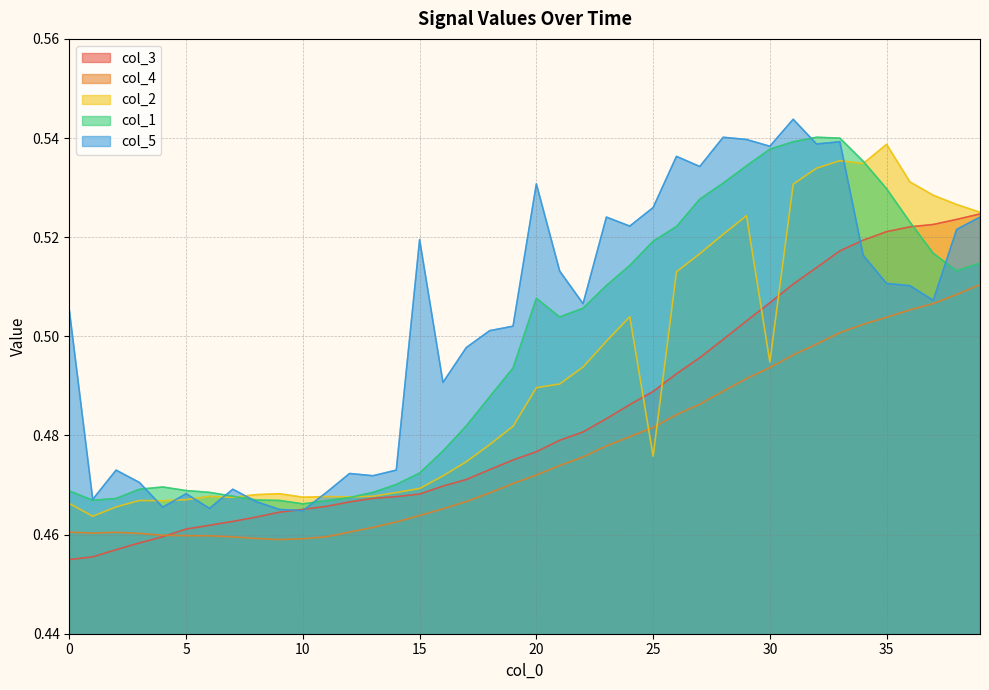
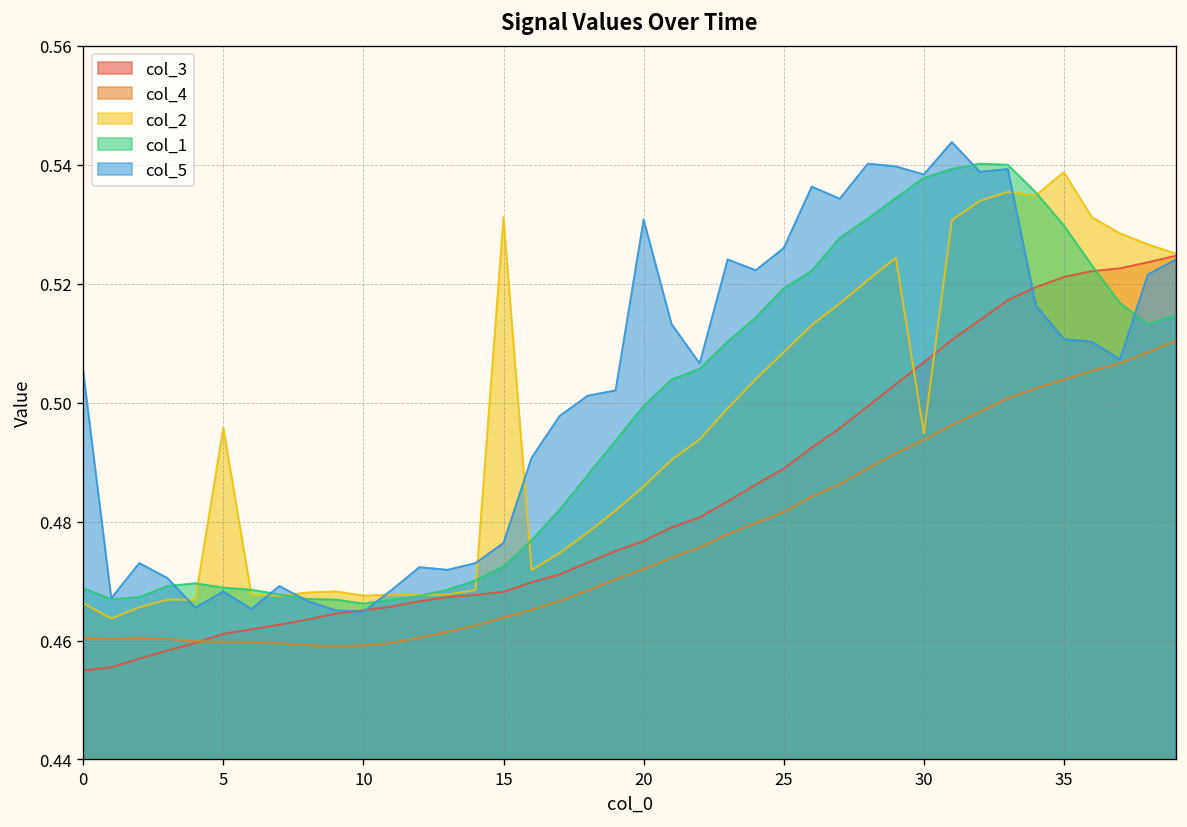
  {
    "col_2": {
      "0": 0.466,
-     "5": 0.467,
+     "5": 0.496,
      "10": 0.468,
-     "15": 0.469,
-     "20": 0.490,
-     "25": 0.476,
+     "15": 0.531,
+     "20": 0.486,
+     "25": 0.508,
      "30": 0.495,
      "35": 0.539
    },
    "col_1": {
      "0": 0.469,
      "5": 0.469,
      "10": 0.466,
      "15": 0.472,
-     "20": 0.508,
+     "20": 0.499,
      "25": 0.519,
      "30": 0.538,
      "35": 0.530
    },
    "col_5": {
      "0": 0.505,
      "5": 0.468,
-     "15": 0.520,
+     "15": 0.476,
      "20": 0.531,
      "25": 0.526,
      "30": 0.538,
      "35": 0.511
    }
  }
